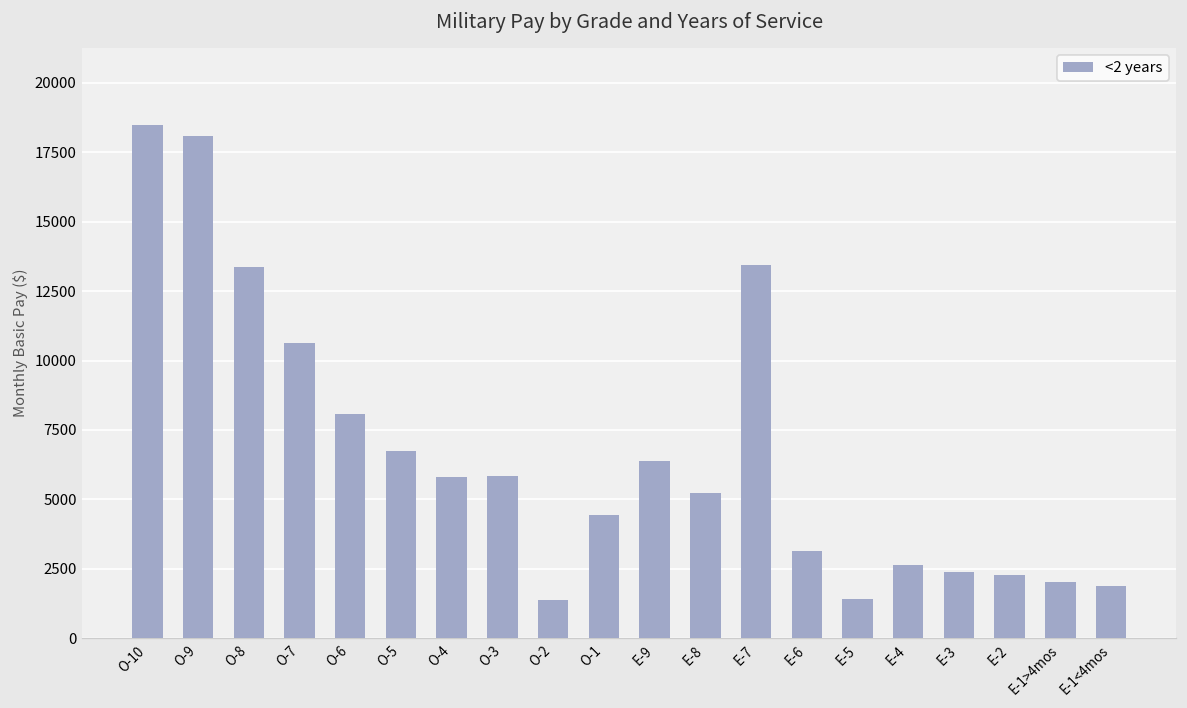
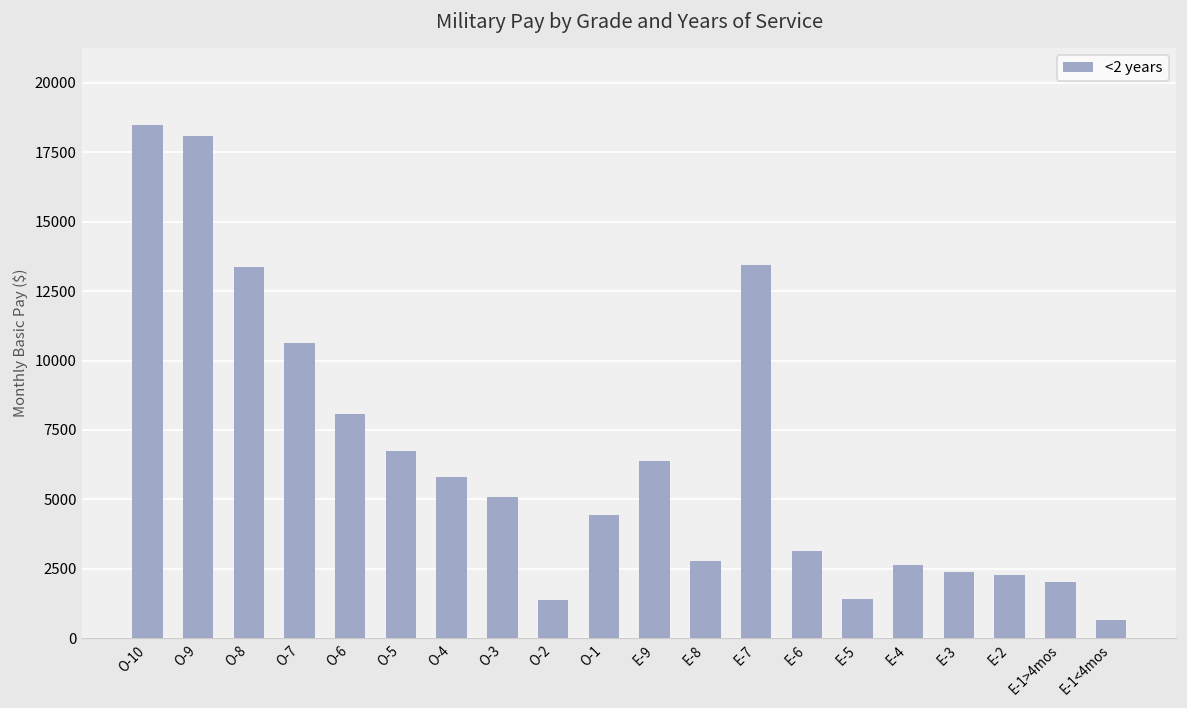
  {
    "O-10": 18500,
    "O-9": 18100,
    "O-8": 13400,
    "O-7": 10600,
    "O-6": 8100,
    "O-5": 6700,
    "O-4": 5800,
-   "O-3": 5800,
+   "O-3": 5100,
    "O-2": 1400,
    "O-1": 4400,
    "E-9": 6400,
-   "E-8": 5200,
+   "E-8": 2800,
    "E-7": 13400,
    "E-6": 3100,
    "E-5": 1400,
    "E-4": 2600,
    "E-3": 2400,
    "E-2": 2300,
    "E-1>4mos": 2000,
-   "E-1<4mos": 1900
+   "E-1<4mos": 700
  }
